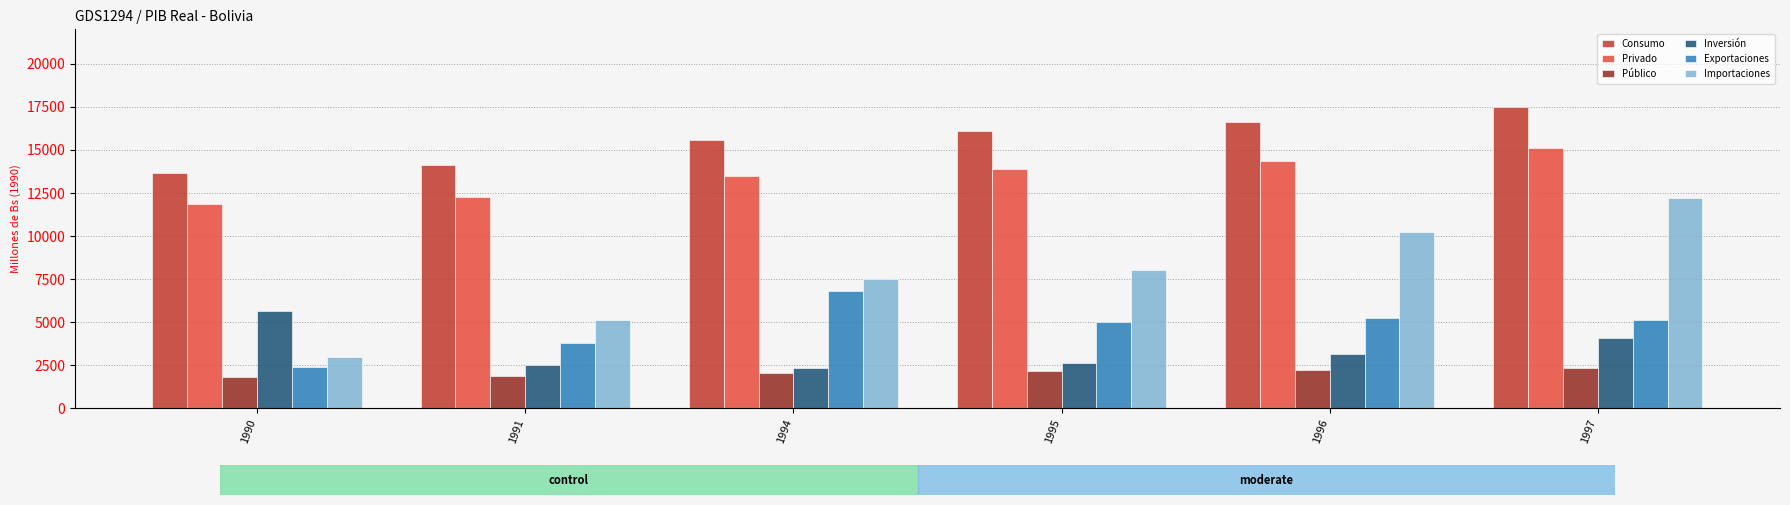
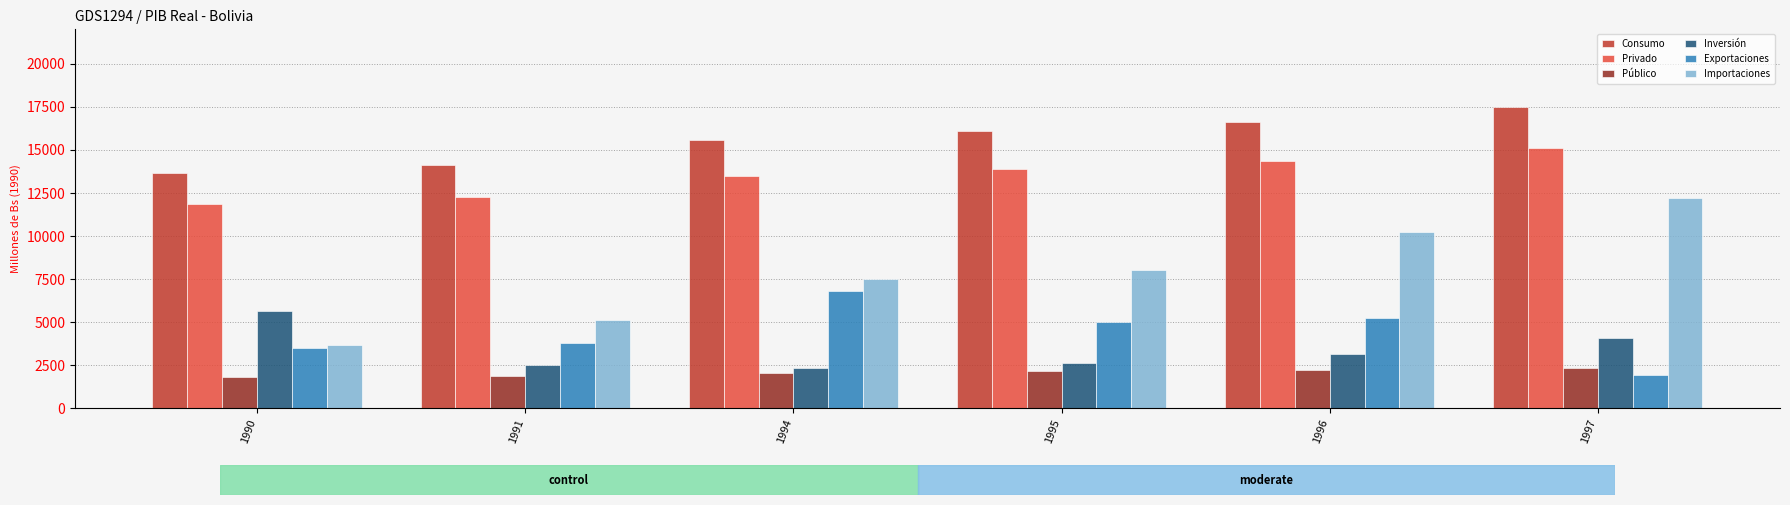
  {
    "Inversión": {
      "1990": 5700,
      "1991": 2500,
      "1994": 2400,
      "1995": 2600,
      "1996": 3100,
      "1997": 4100
    },
    "Exportaciones": {
-     "1990": 2400,
+     "1990": 3500,
      "1991": 3800,
      "1994": 6800,
      "1995": 5000,
      "1996": 5300,
-     "1997": 5100
+     "1997": 2000
    },
    "Importaciones": {
-     "1990": 3000,
+     "1990": 3700,
      "1991": 5200,
      "1994": 7500,
      "1995": 8000,
      "1996": 10200,
      "1997": 12200
    }
  }
